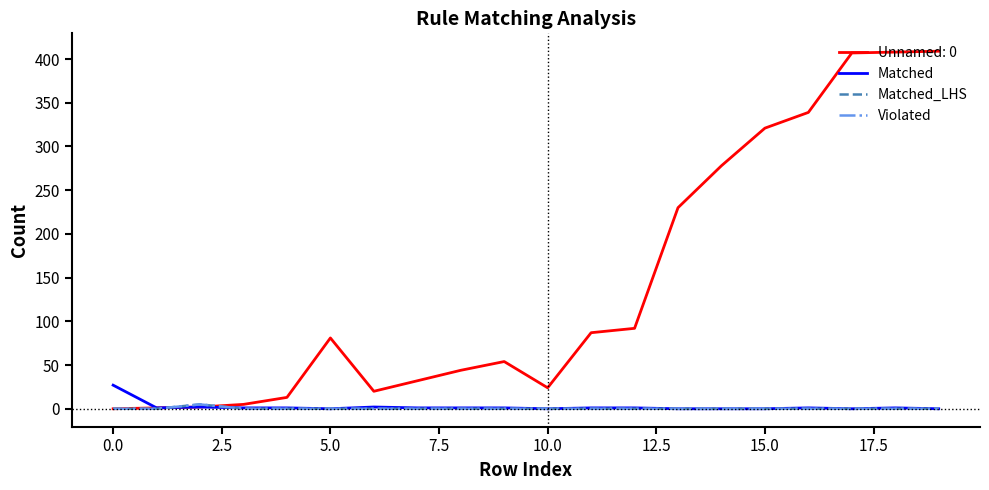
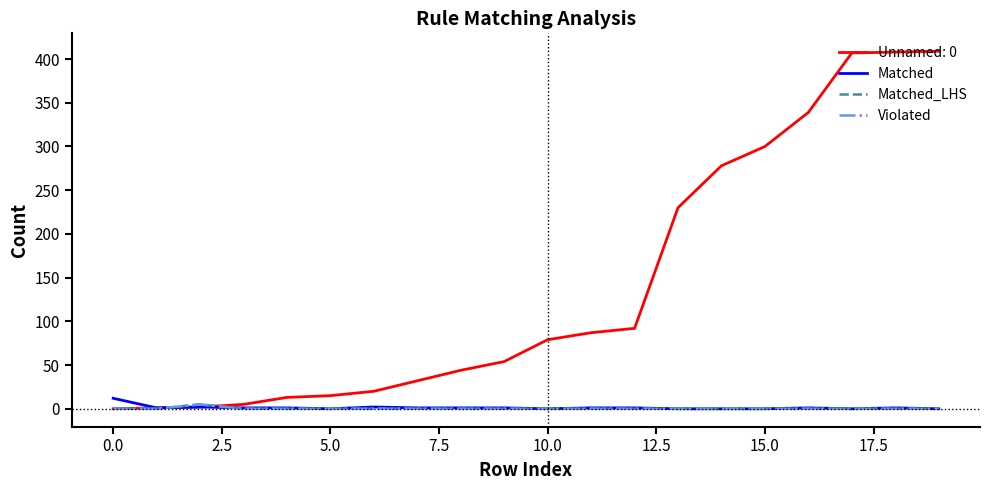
  {
    "Unnamed: 0": {
-     "5.0": 80,
-     "10.0": 20,
-     "15.0": 320
+     "5.0": 20,
+     "10.0": 80,
+     "15.0": 300
    },
    "Matched": {
-     "0.0": 30
+     "0.0": 10
    }
  }
